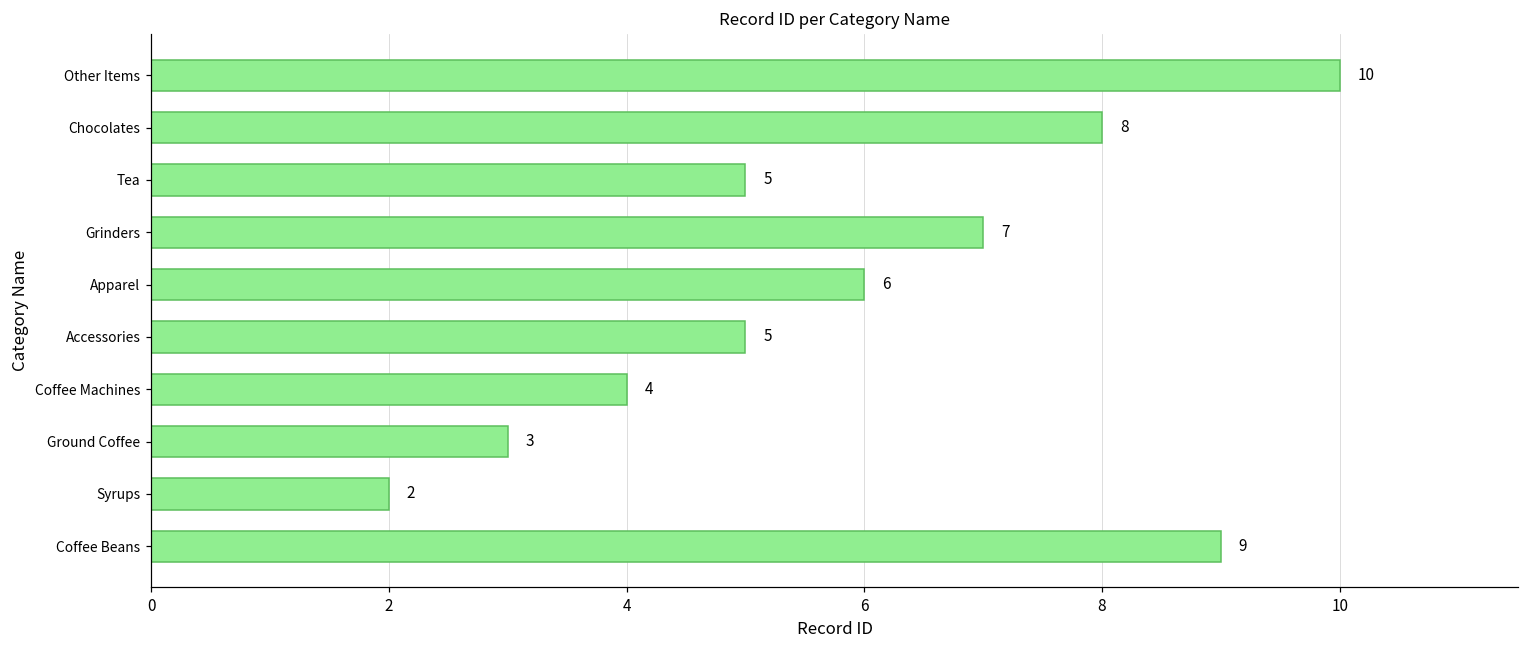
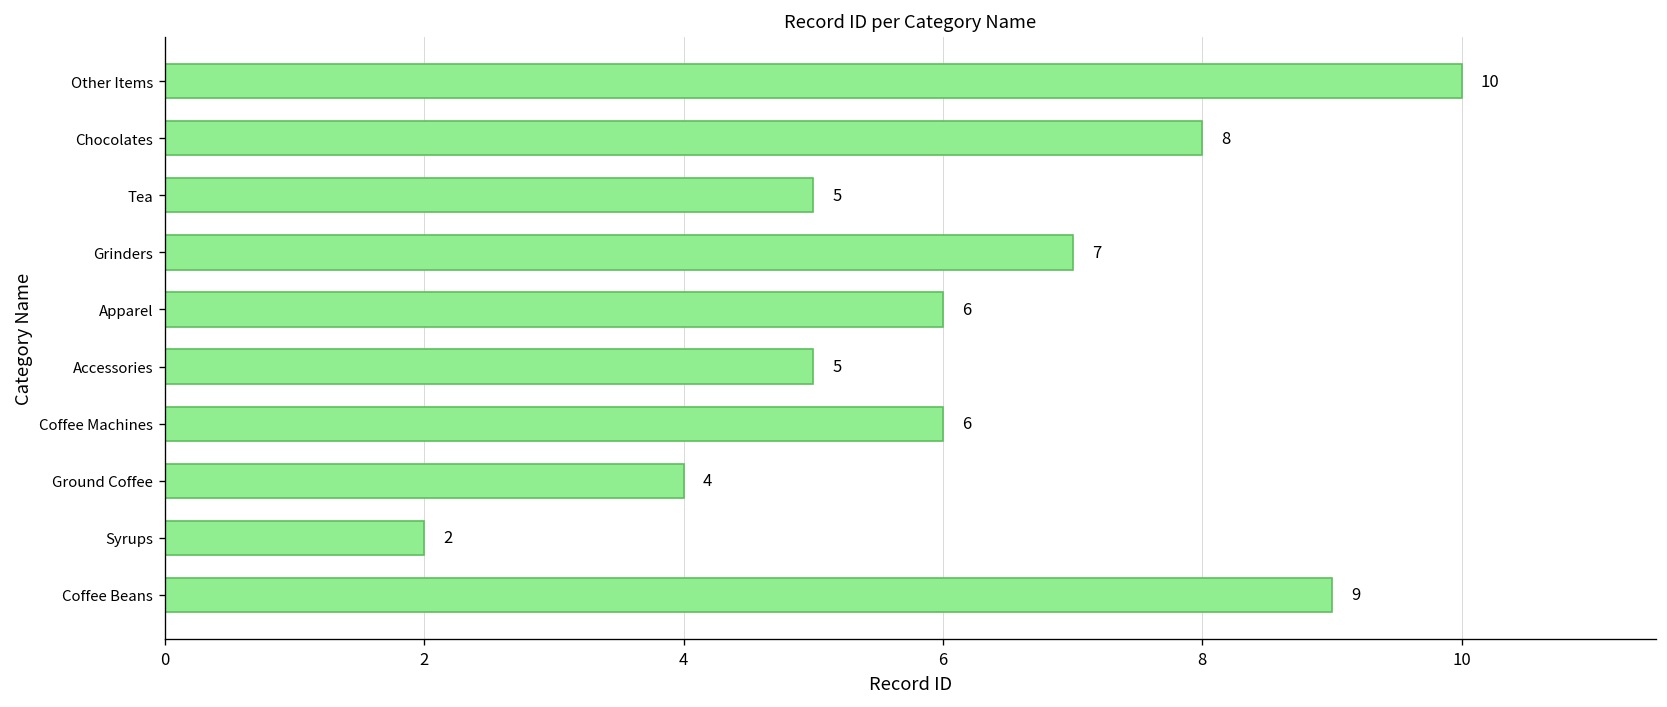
  {
    "Other Items": 10,
    "Chocolates": 8,
    "Tea": 5,
    "Grinders": 7,
    "Apparel": 6,
    "Accessories": 5,
-   "Coffee Machines": 4,
-   "Ground Coffee": 3,
+   "Coffee Machines": 6,
+   "Ground Coffee": 4,
    "Syrups": 2,
    "Coffee Beans": 9
  }
